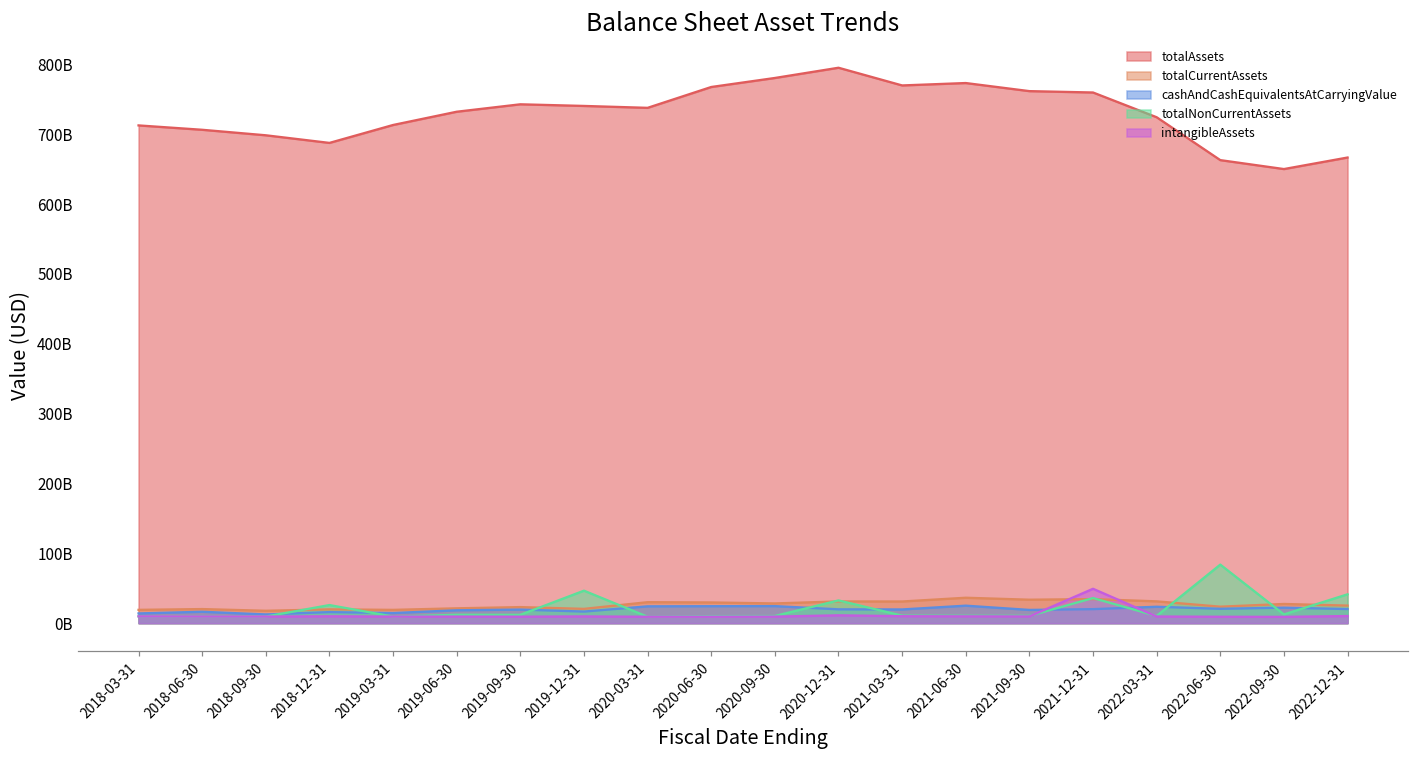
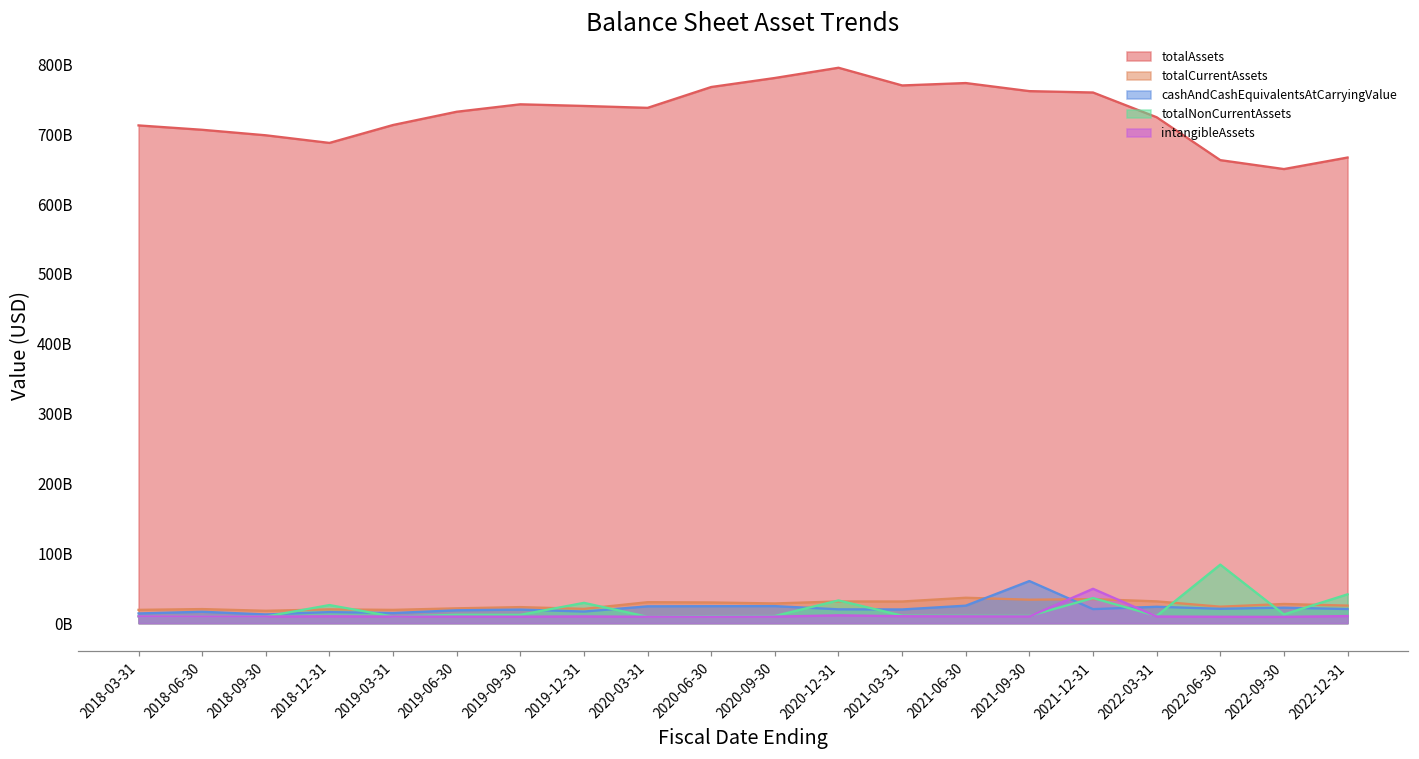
  {
    "cashAndCashEquivalentsAtCarryingValue": {
      "2018-03-31": 10000000000,
      "2019-03-31": 10000000000,
      "2020-03-31": 20000000000,
      "2020-06-30": 20000000000,
      "2020-12-31": 20000000000,
      "2021-03-31": 20000000000,
      "2021-06-30": 30000000000,
-     "2021-09-30": 20000000000,
+     "2021-09-30": 60000000000,
      "2021-12-31": 20000000000,
      "2022-03-31": 20000000000,
      "2022-09-30": 20000000000,
      "2022-12-31": 20000000000
    },
    "totalNonCurrentAssets": {
      "2018-12-31": 30000000000,
-     "2019-12-31": 50000000000,
+     "2019-12-31": 30000000000,
      "2022-06-30": 80000000000,
      "2022-12-31": 40000000000
    },
    "intangibleAssets": {
      "2018-12-31": 10000000000,
      "2019-12-31": 10000000000,
      "2020-12-31": 10000000000,
      "2021-12-31": 50000000000,
      "2022-06-30": 10000000000,
      "2022-12-31": 10000000000
    }
  }
